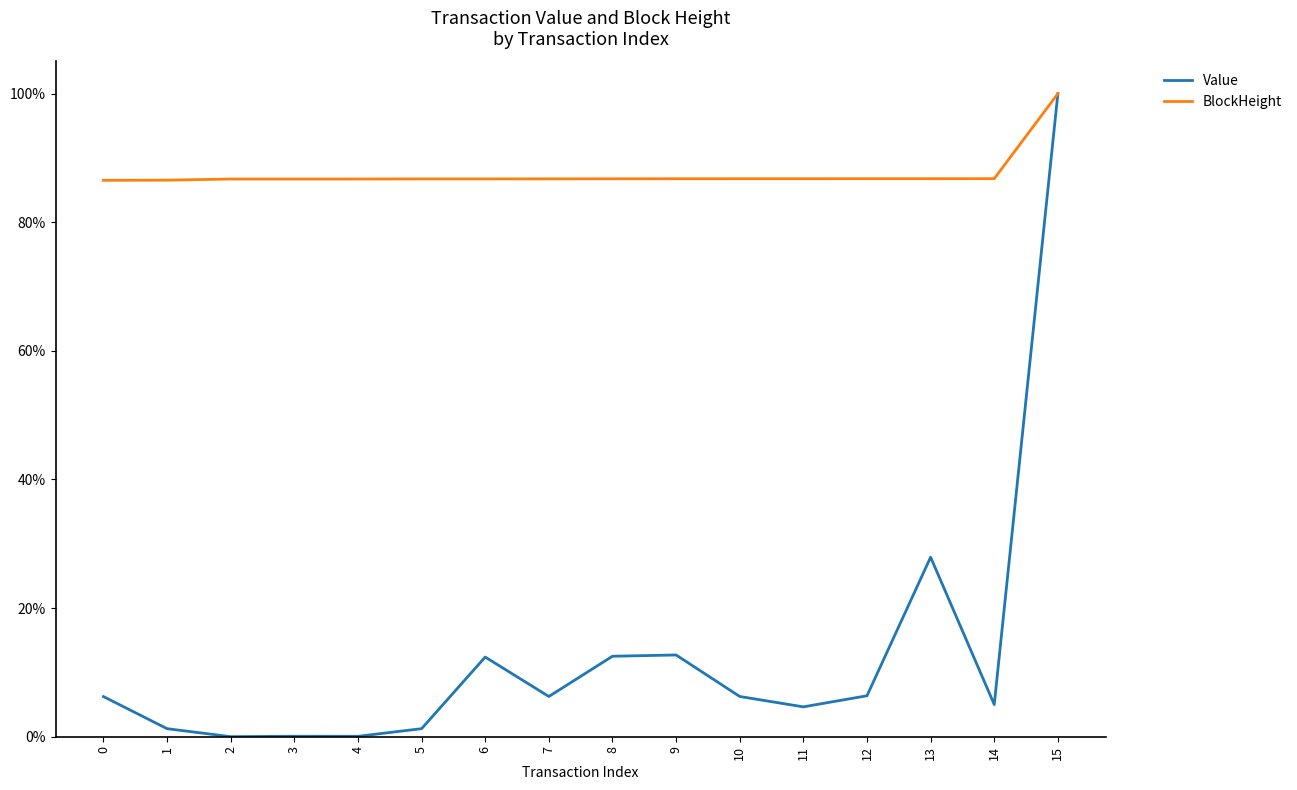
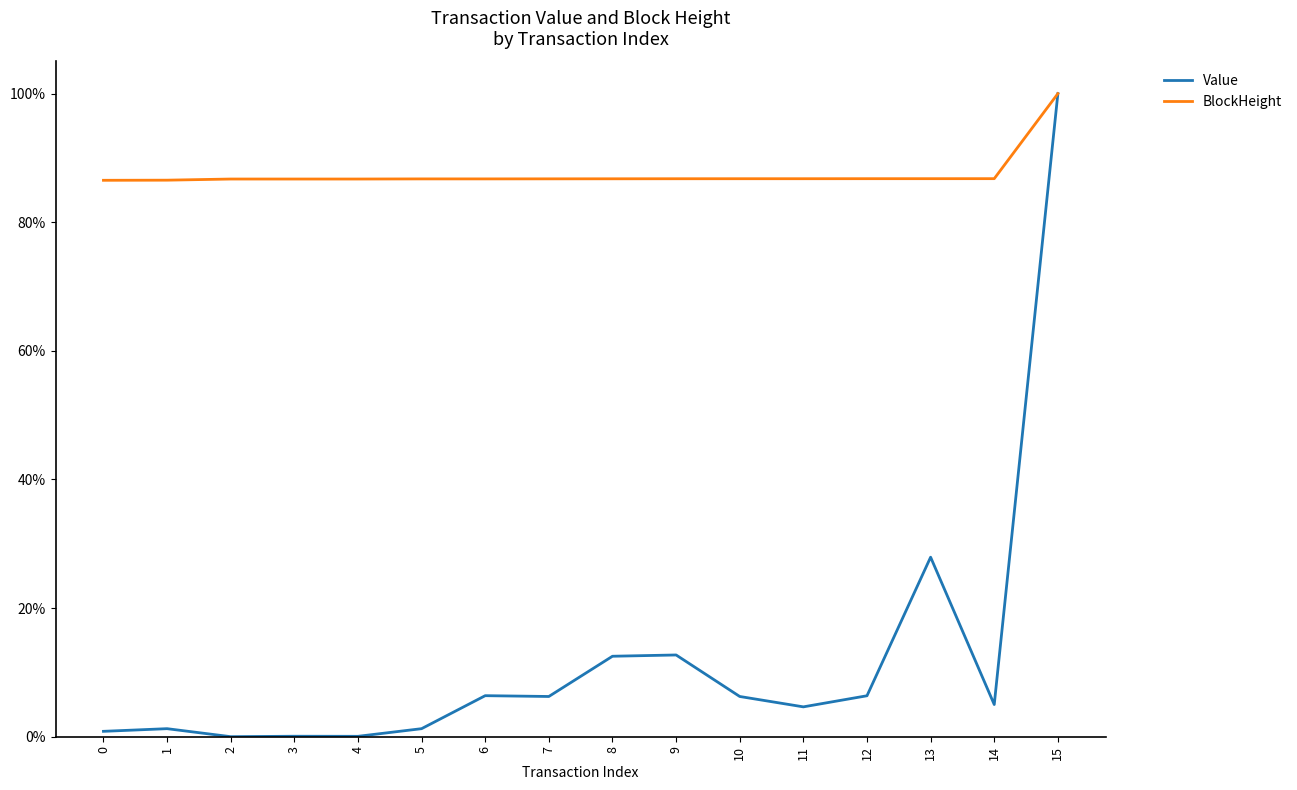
  {
    "Value": {
-     "0": "6%",
+     "0": "1%",
      "1": "1%",
      "2": "0%",
      "3": "0%",
      "4": "0%",
      "5": "1%",
-     "6": "12%",
+     "6": "6%",
      "7": "6%",
      "8": "13%",
      "9": "13%",
      "10": "6%",
      "11": "5%",
      "12": "6%",
      "13": "28%",
      "14": "5%"
    },
    "BlockHeight": {
      "0": "87%",
      "1": "87%",
      "2": "87%",
      "3": "87%",
      "4": "87%",
      "5": "87%",
      "6": "87%",
      "7": "87%",
      "8": "87%",
      "9": "87%",
      "10": "87%",
      "11": "87%",
      "12": "87%",
      "13": "87%",
      "14": "87%"
    }
  }
